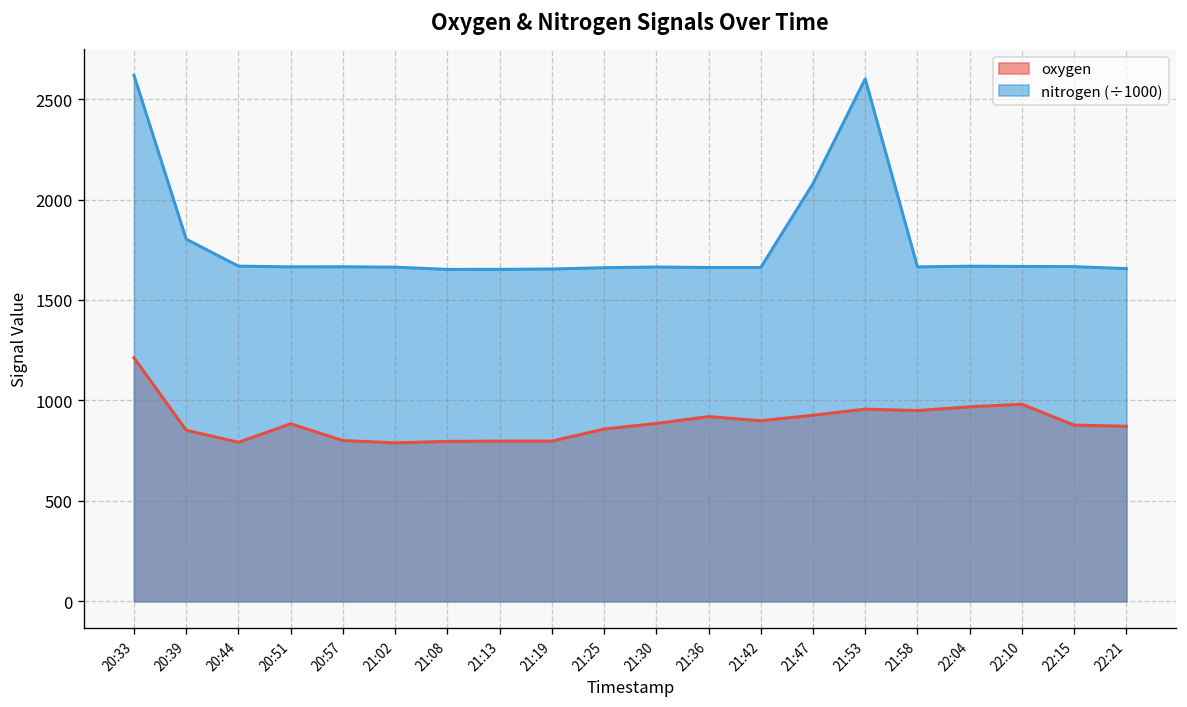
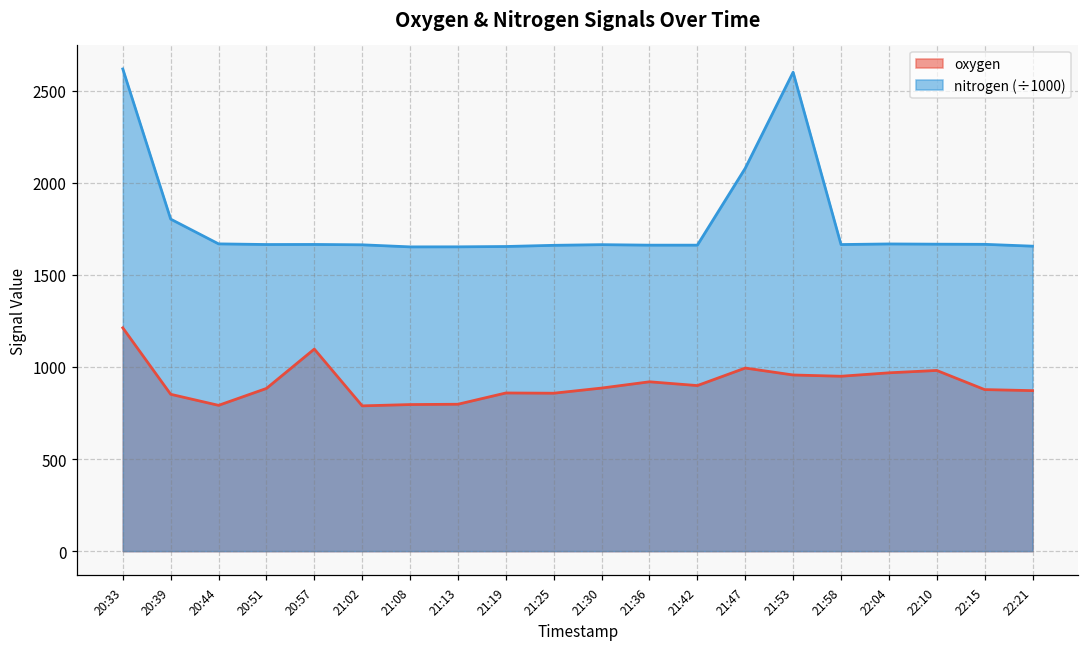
  {
    "oxygen": {
      "20:33": 1210,
      "20:39": 850,
      "20:44": 790,
      "20:51": 880,
-     "20:57": 800,
+     "20:57": 1100,
      "21:02": 790,
      "21:08": 800,
      "21:13": 800,
-     "21:19": 800,
+     "21:19": 860,
      "21:25": 860,
      "21:30": 890,
      "21:36": 920,
      "21:42": 900,
-     "21:47": 930,
+     "21:47": 990,
      "21:53": 960,
      "21:58": 950,
      "22:04": 970,
      "22:10": 980,
      "22:15": 880,
      "22:21": 870
    },
    "nitrogen (÷1000)": {
      "20:33": 2620,
      "20:39": 1800,
      "20:44": 1670,
      "20:51": 1670,
      "20:57": 1670,
      "21:02": 1660,
      "21:08": 1650,
      "21:13": 1650,
      "21:19": 1650,
      "21:25": 1660,
      "21:30": 1660,
      "21:36": 1660,
      "21:42": 1660,
      "21:47": 2080,
      "21:53": 2600,
      "21:58": 1660,
      "22:04": 1670,
      "22:10": 1670,
      "22:15": 1670,
      "22:21": 1660
    }
  }
